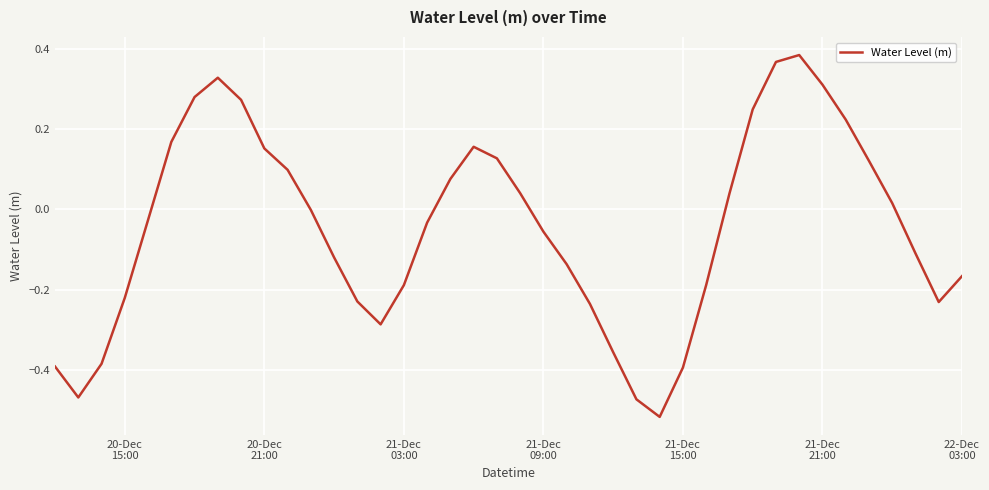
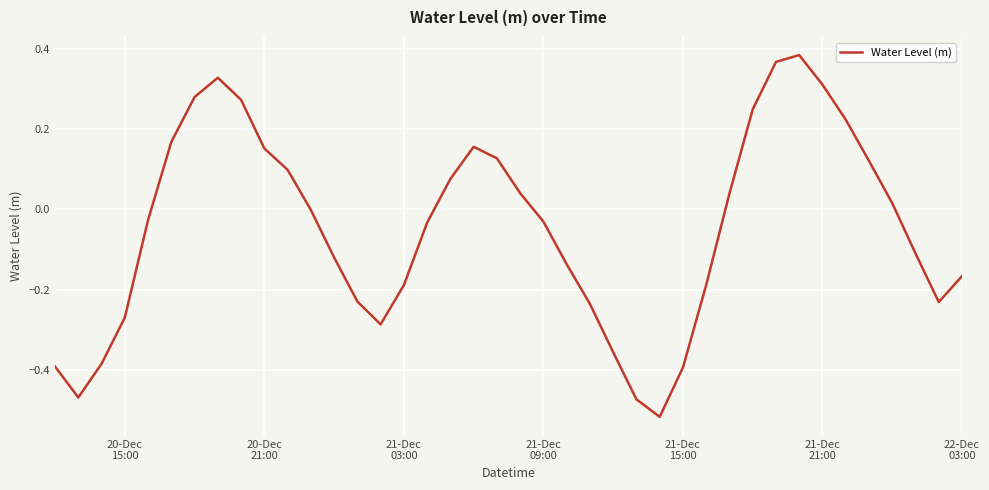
  {
-   "20-Dec 15:00": -0.22,
+   "20-Dec 15:00": -0.27,
    "20-Dec 21:00": 0.15,
    "21-Dec 03:00": -0.19,
-   "21-Dec 09:00": -0.06,
+   "21-Dec 09:00": -0.03,
    "21-Dec 15:00": -0.39,
    "21-Dec 21:00": 0.31,
    "22-Dec 03:00": -0.17
  }
